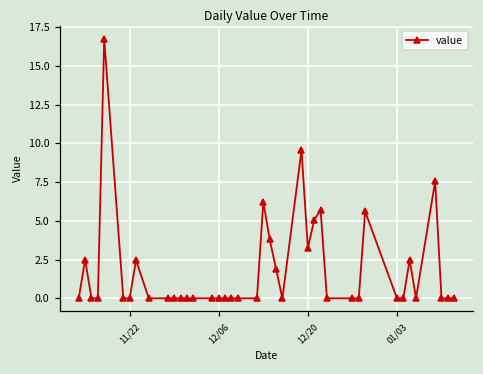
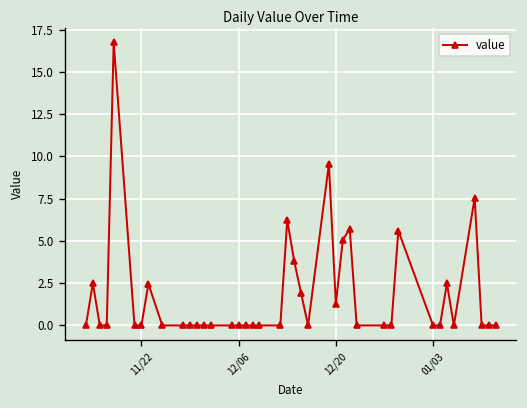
  {
    "11/22": 0.0,
    "12/06": 0.0,
-   "12/20": 3.3,
+   "12/20": 1.3,
    "01/03": 0.0
  }
